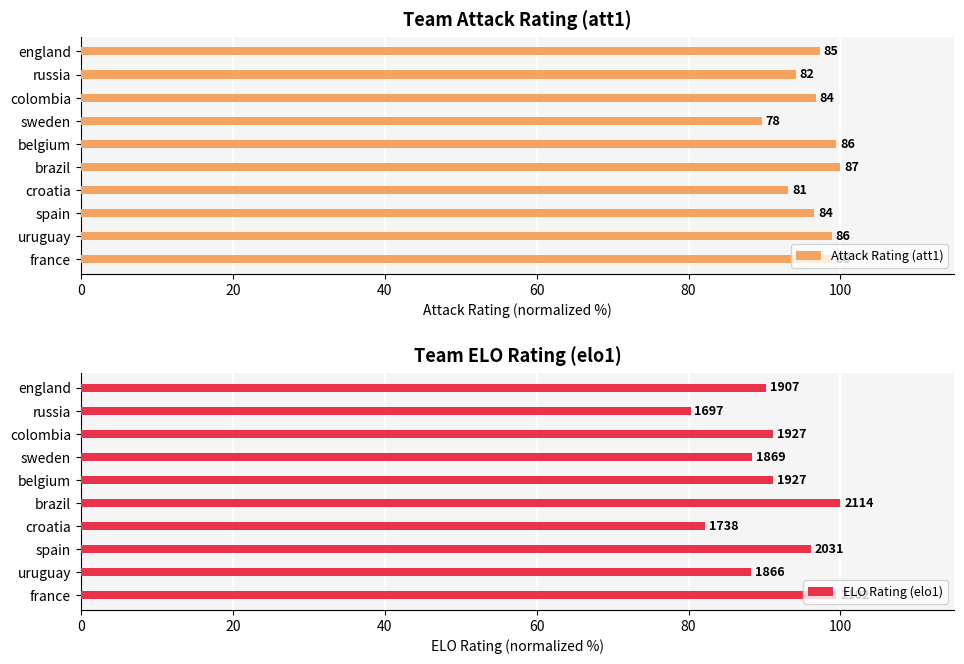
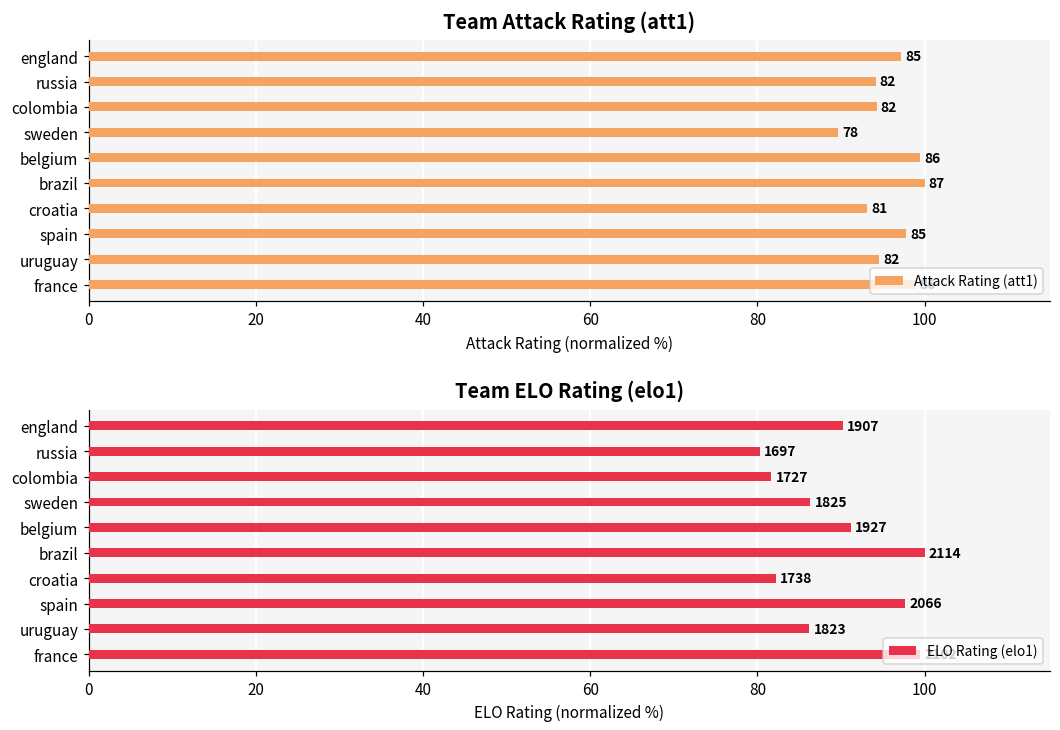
  {
    "Team Attack Rating (att1)": {
-     "colombia": 84,
-     "spain": 84,
-     "uruguay": 86
+     "colombia": 82,
+     "spain": 85,
+     "uruguay": 82
    },
    "Team ELO Rating (elo1)": {
-     "colombia": 1927,
-     "sweden": 1869,
-     "spain": 2031,
-     "uruguay": 1866
+     "colombia": 1727,
+     "sweden": 1825,
+     "spain": 2066,
+     "uruguay": 1823
    }
  }
